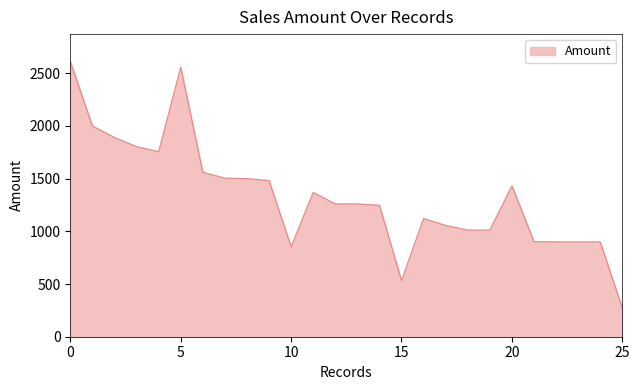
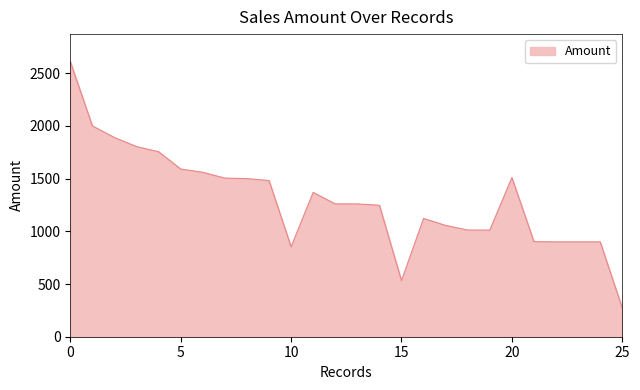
  {
    "0": 2610,
-   "5": 2560,
+   "5": 1590,
    "10": 850,
    "15": 530,
-   "20": 1430,
+   "20": 1510,
    "25": 270
  }
